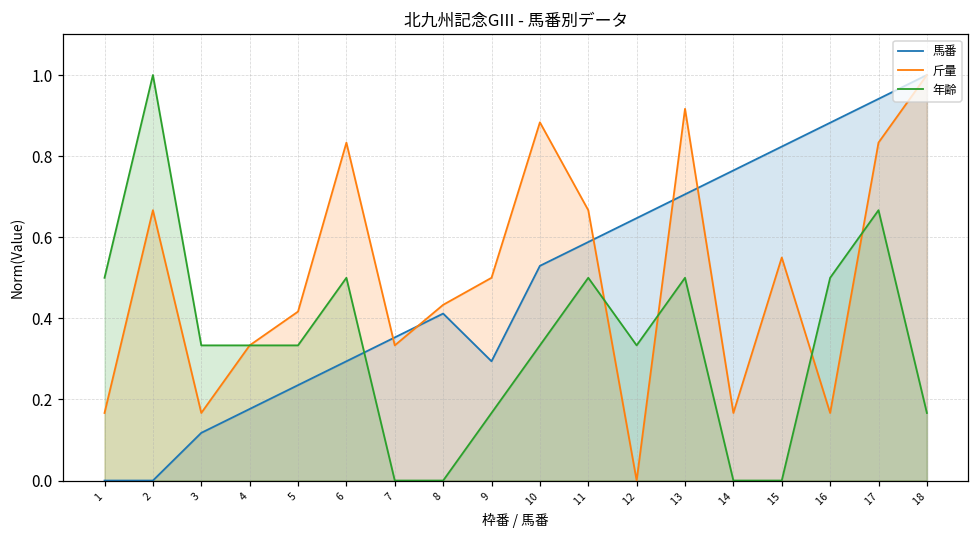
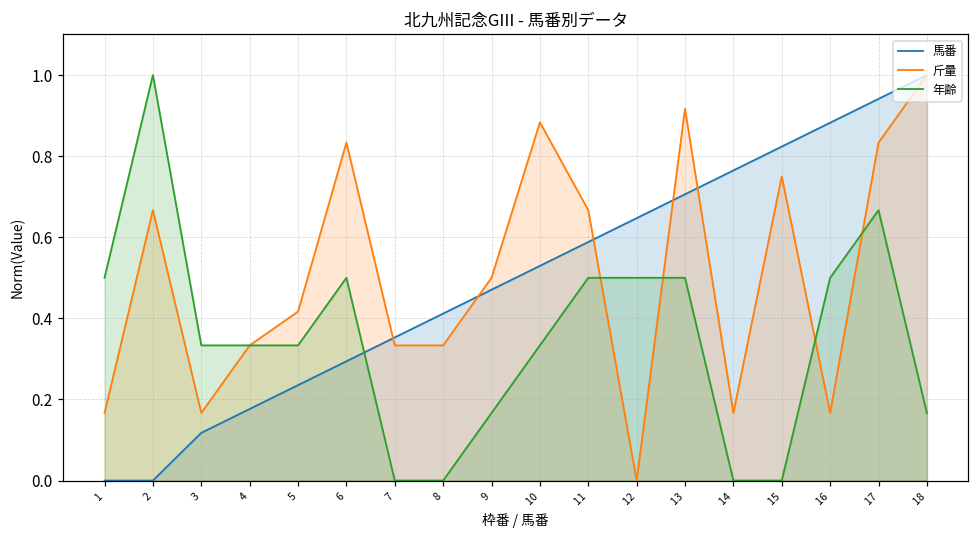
  {
    "馬番": {
      "1": 0.00,
      "2": 0.00,
      "3": 0.12,
      "4": 0.18,
      "5": 0.24,
      "6": 0.29,
      "7": 0.35,
      "8": 0.41,
-     "9": 0.29,
+     "9": 0.47,
      "10": 0.53,
      "11": 0.59,
      "12": 0.65,
      "13": 0.71,
      "14": 0.76,
      "15": 0.82,
      "16": 0.88,
      "17": 0.94
    },
    "斤量": {
      "1": 0.17,
      "2": 0.67,
      "3": 0.17,
      "5": 0.42,
      "6": 0.83,
      "7": 0.33,
-     "8": 0.43,
+     "8": 0.33,
      "9": 0.50,
      "10": 0.88,
      "11": 0.67,
      "12": 0.00,
      "13": 0.92,
      "14": 0.17,
-     "15": 0.55,
+     "15": 0.75,
      "16": 0.17,
      "17": 0.83
    },
    "年齢": {
      "1": 0.50,
      "2": 1.00,
      "3": 0.33,
      "5": 0.33,
      "6": 0.50,
      "7": 0.00,
      "8": 0.00,
      "9": 0.17,
      "10": 0.33,
      "11": 0.50,
-     "12": 0.33,
+     "12": 0.50,
      "13": 0.50,
      "14": 0.00,
      "15": 0.00,
      "16": 0.50,
      "17": 0.67,
      "18": 0.17
    }
  }
